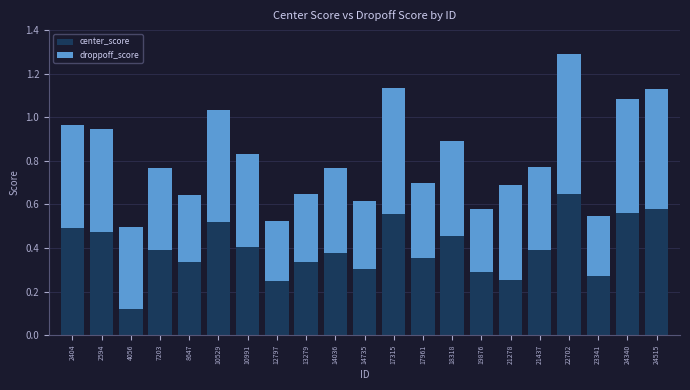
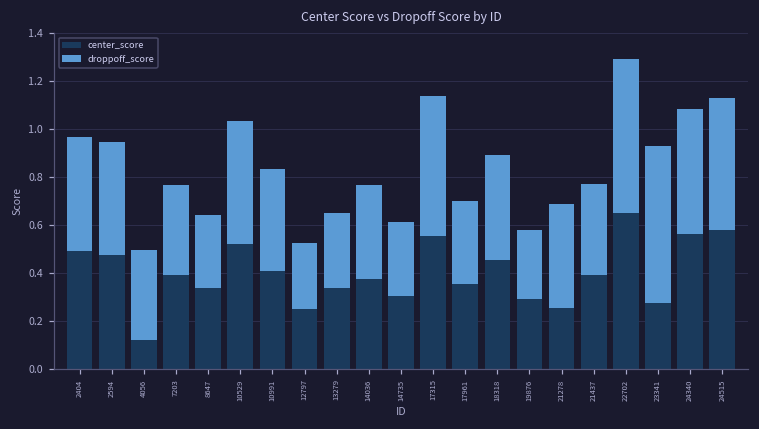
  {
    "center_score": {
      "2404": 0.49,
      "2594": 0.47,
      "4056": 0.12,
      "7203": 0.39,
      "8647": 0.34,
      "10529": 0.52,
      "10991": 0.41,
      "12797": 0.25,
      "13279": 0.34,
      "14036": 0.38,
      "14735": 0.30,
      "17315": 0.55,
      "17961": 0.35,
      "18318": 0.45,
      "19876": 0.29,
      "21278": 0.25,
      "21437": 0.39,
      "22702": 0.65,
      "23341": 0.27,
      "24340": 0.56,
      "24515": 0.58
    },
    "droppoff_score": {
      "2404": 0.47,
      "2594": 0.47,
      "4056": 0.38,
      "7203": 0.38,
      "8647": 0.31,
      "10529": 0.52,
      "10991": 0.43,
      "12797": 0.27,
      "13279": 0.31,
      "14036": 0.39,
      "14735": 0.31,
      "17315": 0.58,
      "17961": 0.35,
      "18318": 0.44,
      "19876": 0.29,
      "21278": 0.43,
      "21437": 0.38,
      "22702": 0.64,
-     "23341": 0.27,
+     "23341": 0.66,
      "24340": 0.52,
      "24515": 0.55
    }
  }
